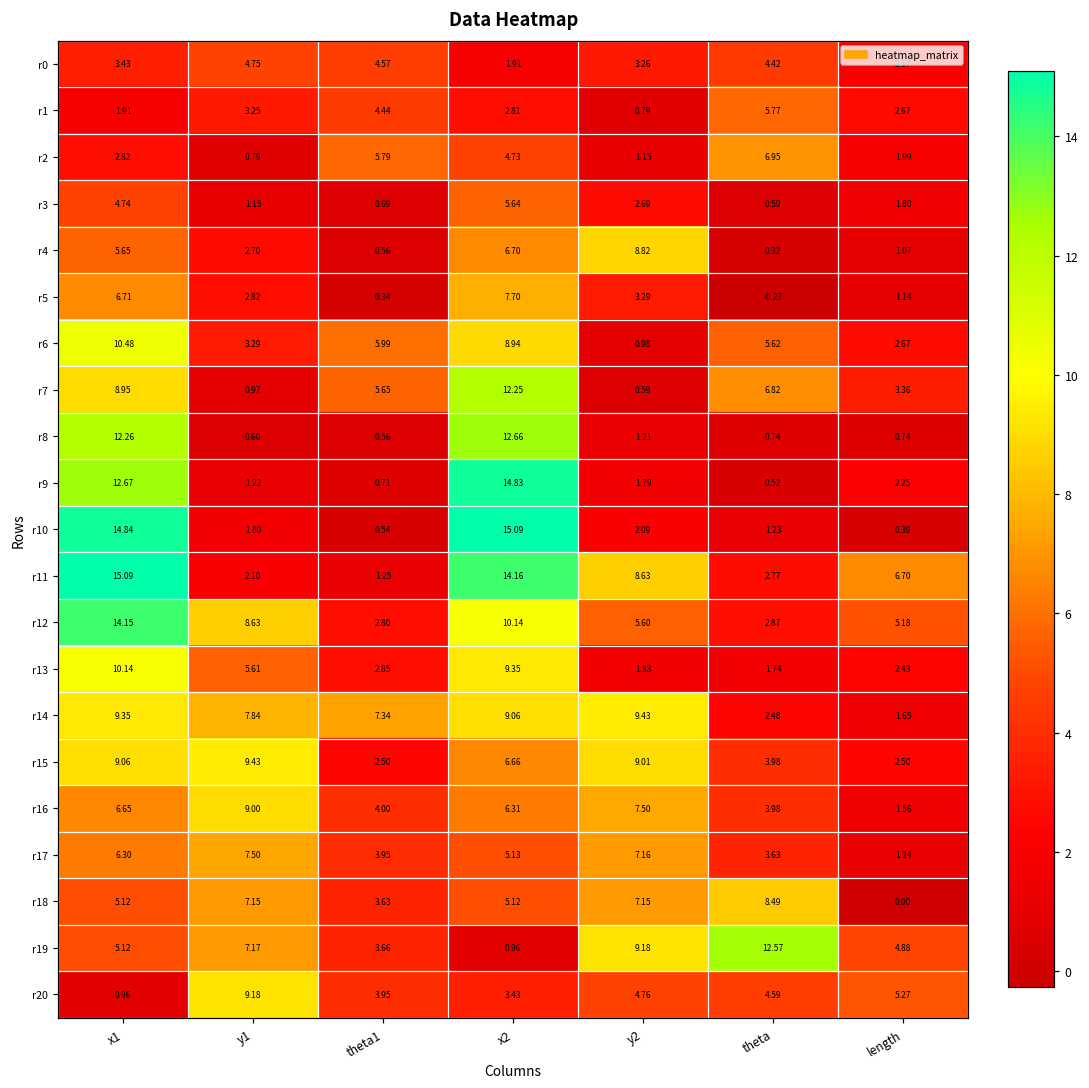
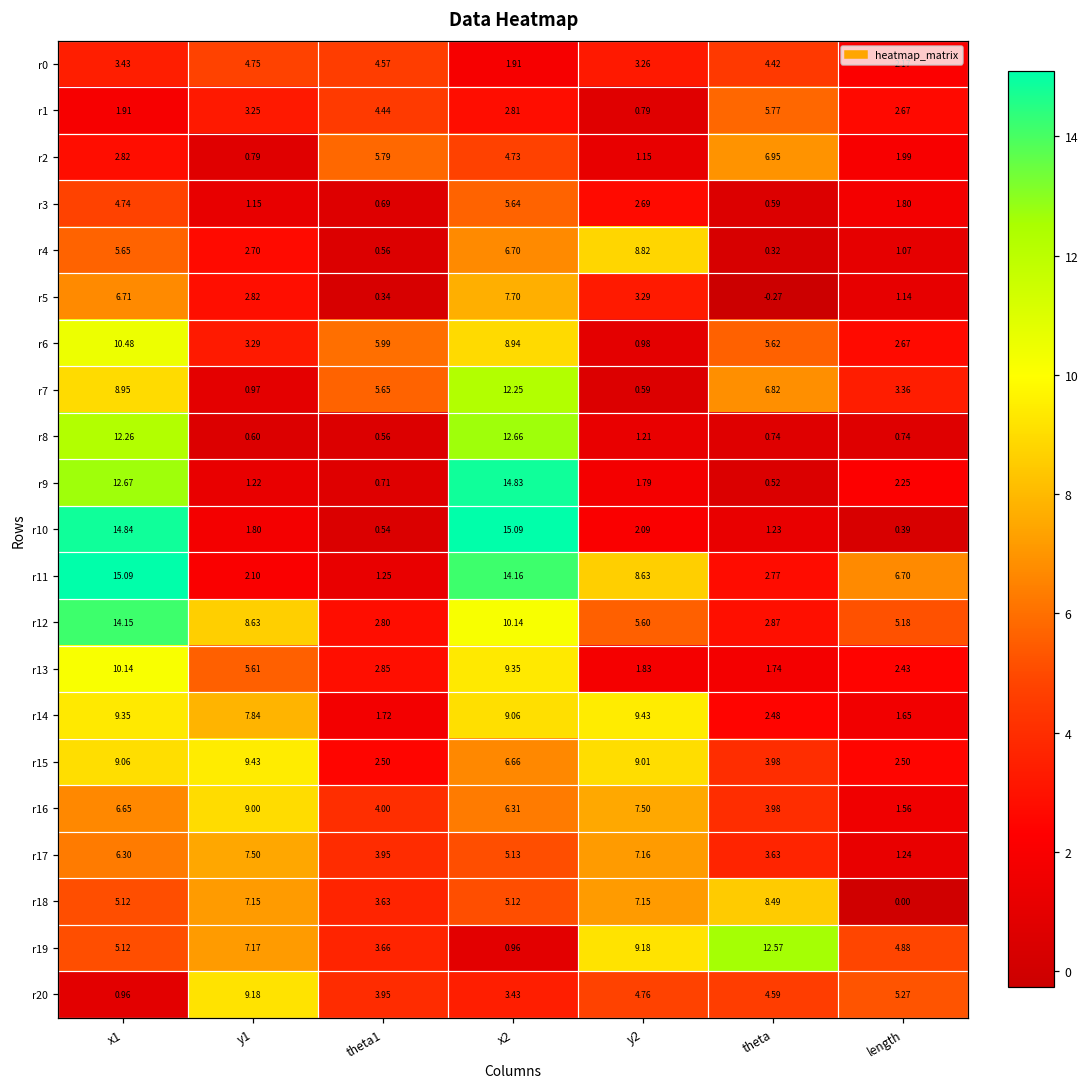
  {
    "r0": {
      "x1": 3.43,
      "y1": 4.75,
      "theta1": 4.57,
      "x2": 1.91,
      "y2": 3.26,
      "theta": 4.42
    },
    "r1": {
      "x1": 1.91,
      "y1": 3.25,
      "theta1": 4.44,
      "x2": 2.81,
      "y2": 0.79,
      "theta": 5.77,
      "length": 2.67
    },
    "r2": {
      "x1": 2.82,
      "y1": 0.79,
      "theta1": 5.79,
      "x2": 4.73,
      "y2": 1.15,
      "theta": 6.95,
      "length": 1.99
    },
    "r3": {
      "x1": 4.74,
      "y1": 1.15,
      "theta1": 0.69,
      "x2": 5.64,
      "y2": 2.69,
      "theta": 0.59,
      "length": 1.80
    },
    "r4": {
      "x1": 5.65,
      "y1": 2.70,
      "theta1": 0.56,
      "x2": 6.70,
      "y2": 8.82,
      "theta": 0.32,
      "length": 1.07
    },
    "r5": {
      "x1": 6.71,
      "y1": 2.82,
      "theta1": 0.34,
      "x2": 7.70,
      "y2": 3.29,
      "theta": -0.27,
      "length": 1.14
    },
    "r6": {
      "x1": 10.48,
      "y1": 3.29,
      "theta1": 5.99,
      "x2": 8.94,
      "y2": 0.98,
      "theta": 5.62,
      "length": 2.67
    },
    "r7": {
      "x1": 8.95,
      "y1": 0.97,
      "theta1": 5.65,
      "x2": 12.25,
      "y2": 0.59,
      "theta": 6.82,
      "length": 3.36
    },
    "r8": {
      "x1": 12.26,
      "y1": 0.60,
      "theta1": 0.56,
      "x2": 12.66,
      "y2": 1.21,
      "theta": 0.74,
      "length": 0.74
    },
    "r9": {
      "x1": 12.67,
      "y1": 1.22,
      "theta1": 0.71,
      "x2": 14.83,
      "y2": 1.79,
      "theta": 0.52,
      "length": 2.25
    },
    "r10": {
      "x1": 14.84,
      "y1": 1.80,
      "theta1": 0.54,
      "x2": 15.09,
      "y2": 2.09,
      "theta": 1.23,
      "length": 0.39
    },
    "r11": {
      "x1": 15.09,
      "y1": 2.10,
      "theta1": 1.25,
      "x2": 14.16,
      "y2": 8.63,
      "theta": 2.77,
      "length": 6.70
    },
    "r12": {
      "x1": 14.15,
      "y1": 8.63,
      "theta1": 2.80,
      "x2": 10.14,
      "y2": 5.60,
      "theta": 2.87,
      "length": 5.18
    },
    "r13": {
      "x1": 10.14,
      "y1": 5.61,
      "theta1": 2.85,
      "x2": 9.35,
      "y2": 1.83,
      "theta": 1.74,
      "length": 2.43
    },
    "r14": {
      "x1": 9.35,
      "y1": 7.84,
-     "theta1": 7.34,
+     "theta1": 1.72,
      "x2": 9.06,
      "y2": 9.43,
      "theta": 2.48,
      "length": 1.65
    },
    "r15": {
      "x1": 9.06,
      "y1": 9.43,
      "theta1": 2.50,
      "x2": 6.66,
      "y2": 9.01,
      "theta": 3.98,
      "length": 2.50
    },
    "r16": {
      "x1": 6.65,
      "y1": 9.00,
      "theta1": 4.00,
      "x2": 6.31,
      "y2": 7.50,
      "theta": 3.98,
      "length": 1.56
    },
    "r17": {
      "x1": 6.30,
      "y1": 7.50,
      "theta1": 3.95,
      "x2": 5.13,
      "y2": 7.16,
      "theta": 3.63,
      "length": 1.24
    },
    "r18": {
      "x1": 5.12,
      "y1": 7.15,
      "theta1": 3.63,
      "x2": 5.12,
      "y2": 7.15,
      "theta": 8.49,
      "length": 0.00
    },
    "r19": {
      "x1": 5.12,
      "y1": 7.17,
      "theta1": 3.66,
      "x2": 0.96,
      "y2": 9.18,
      "theta": 12.57,
      "length": 4.88
    },
    "r20": {
      "x1": 0.96,
      "y1": 9.18,
      "theta1": 3.95,
      "x2": 3.43,
      "y2": 4.76,
      "theta": 4.59,
      "length": 5.27
    }
  }
